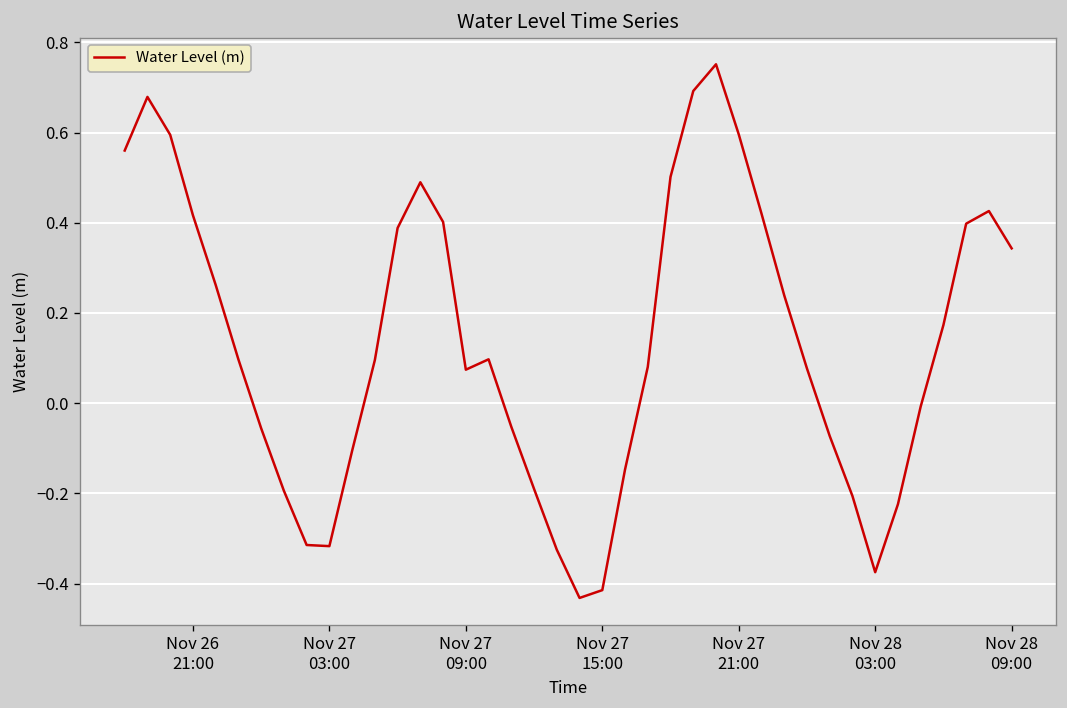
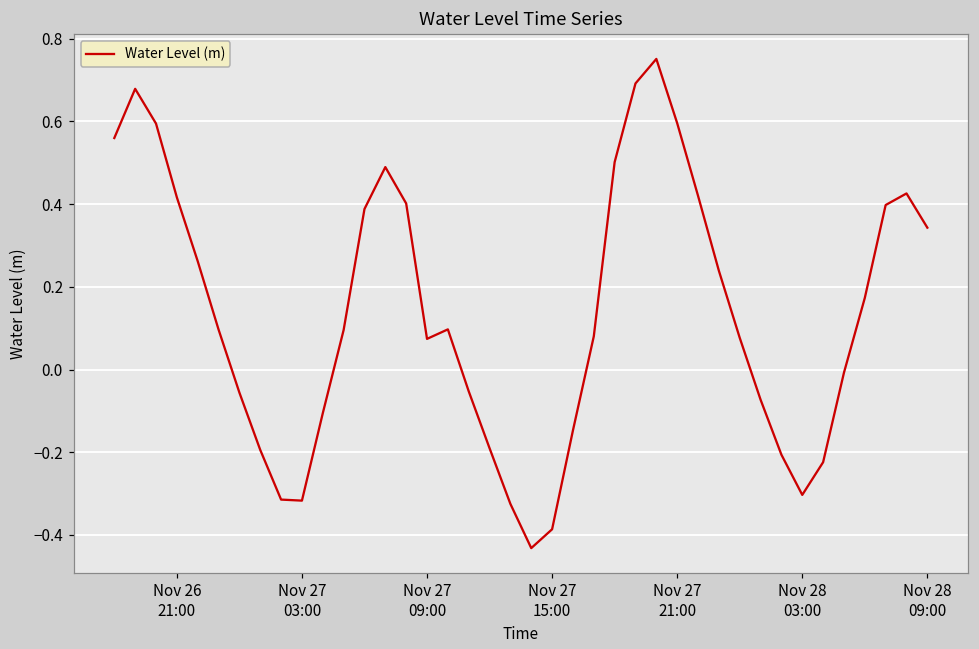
  {
    "Nov 26 21:00": 0.42,
    "Nov 27 03:00": -0.32,
    "Nov 27 09:00": 0.07,
-   "Nov 27 15:00": -0.41,
+   "Nov 27 15:00": -0.39,
    "Nov 27 21:00": 0.60,
-   "Nov 28 03:00": -0.37,
+   "Nov 28 03:00": -0.30,
    "Nov 28 09:00": 0.34
  }
